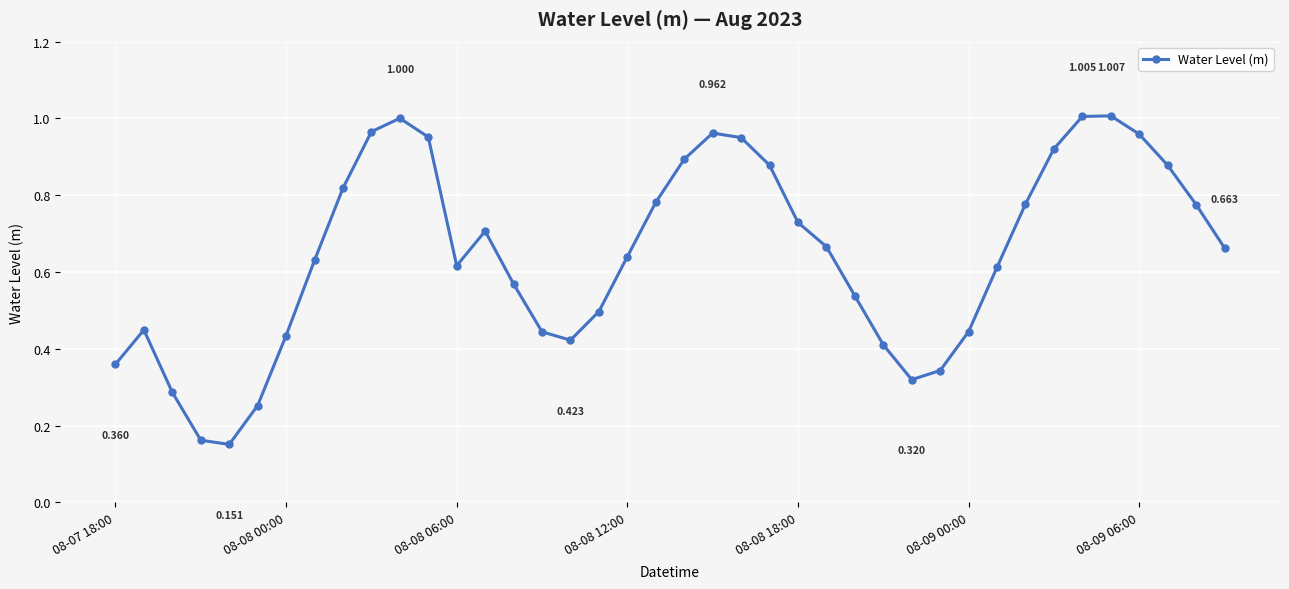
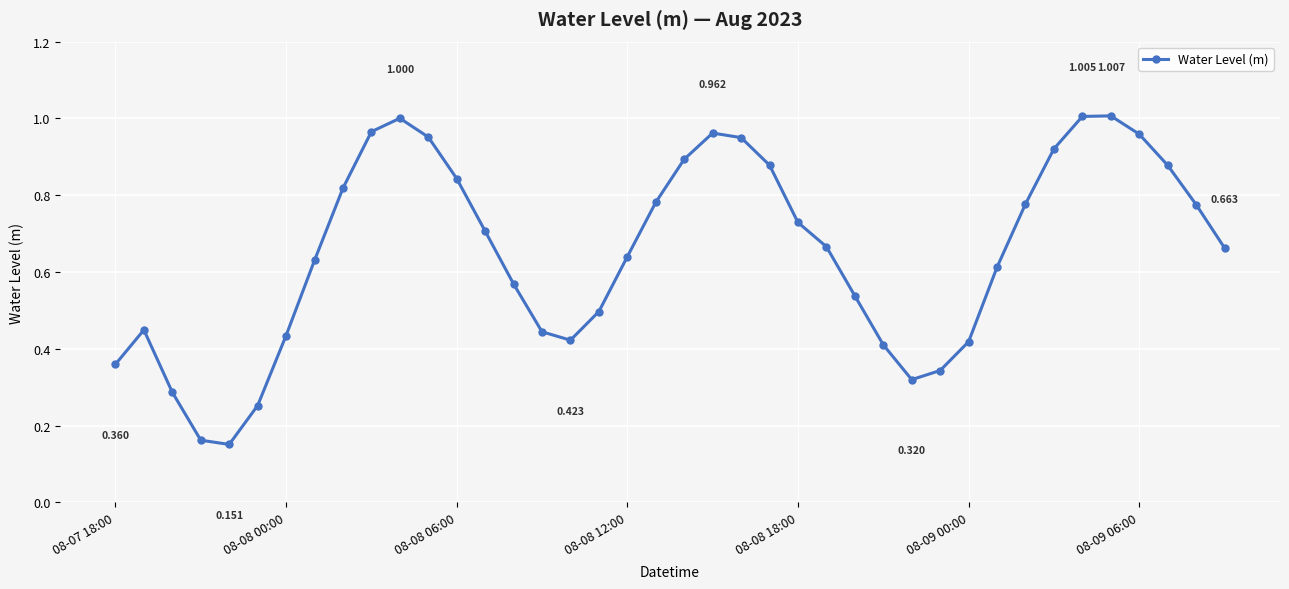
  {
    "08-07 18:00": 0.36,
    "08-08 00:00": 0.43,
-   "08-08 06:00": 0.62,
+   "08-08 06:00": 0.84,
    "08-08 12:00": 0.64,
    "08-08 18:00": 0.73,
-   "08-09 00:00": 0.44,
+   "08-09 00:00": 0.42,
    "08-09 06:00": 0.96
  }
